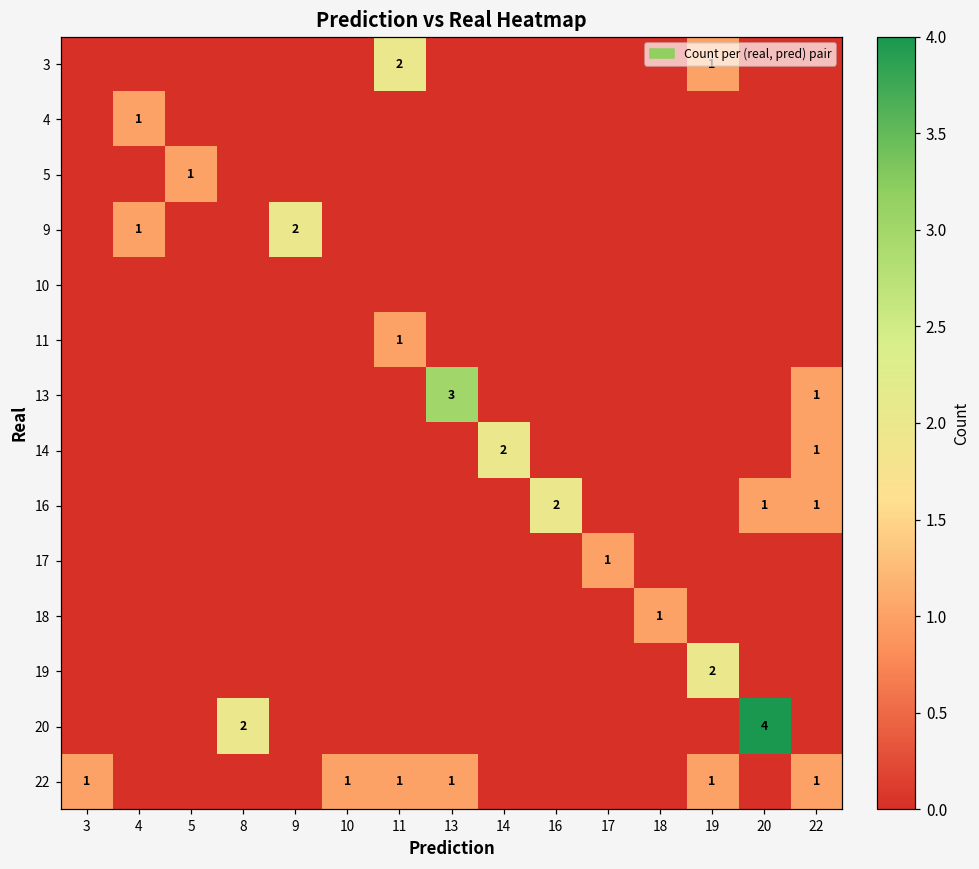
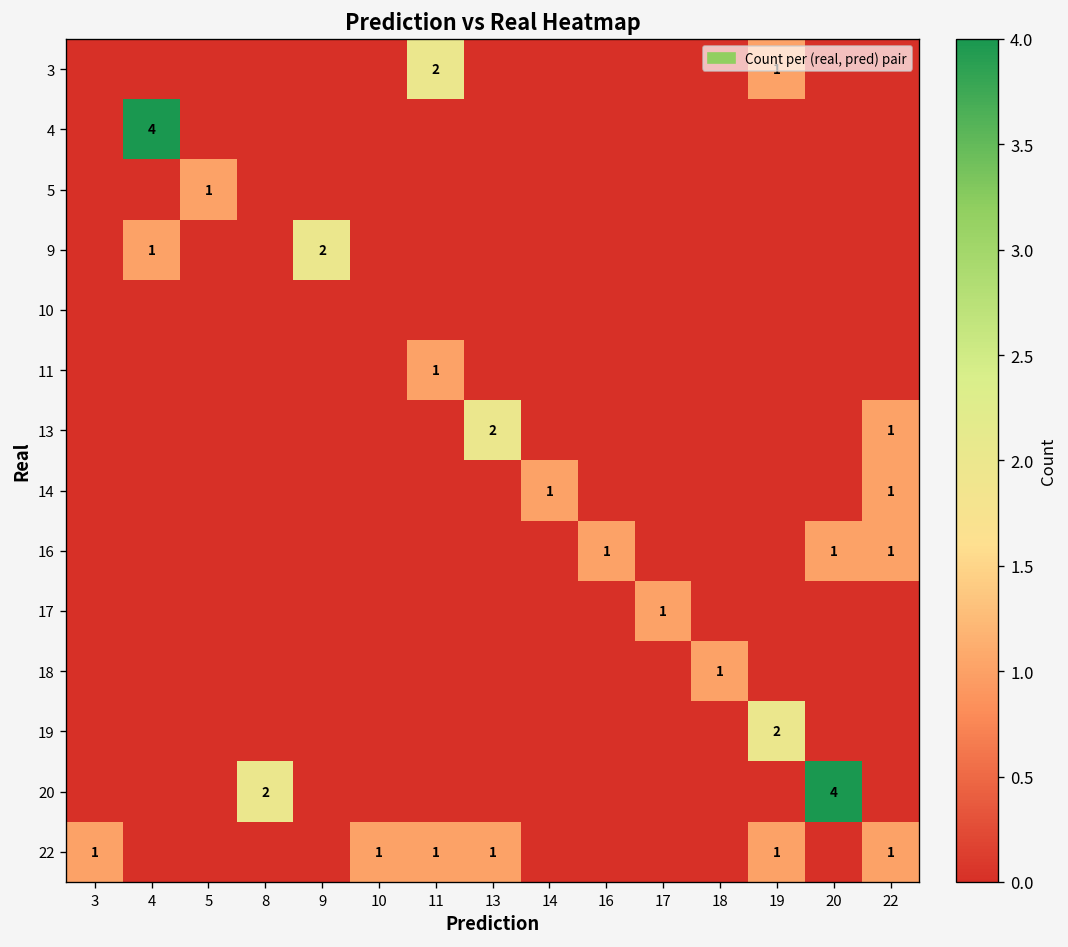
  {
    "3": {
      "11": 2
    },
    "4": {
-     "4": 1
+     "4": 4
    },
    "5": {
      "5": 1
    },
    "9": {
      "4": 1,
      "9": 2
    },
    "11": {
      "11": 1
    },
    "13": {
-     "13": 3,
+     "13": 2,
      "22": 1
    },
    "14": {
-     "14": 2,
+     "14": 1,
      "22": 1
    },
    "16": {
-     "16": 2,
+     "16": 1,
      "20": 1,
      "22": 1
    },
    "17": {
      "17": 1
    },
    "18": {
      "18": 1
    },
    "19": {
      "19": 2
    },
    "20": {
      "8": 2,
      "20": 4
    },
    "22": {
      "3": 1,
      "10": 1,
      "11": 1,
      "13": 1,
      "19": 1,
      "22": 1
    }
  }
